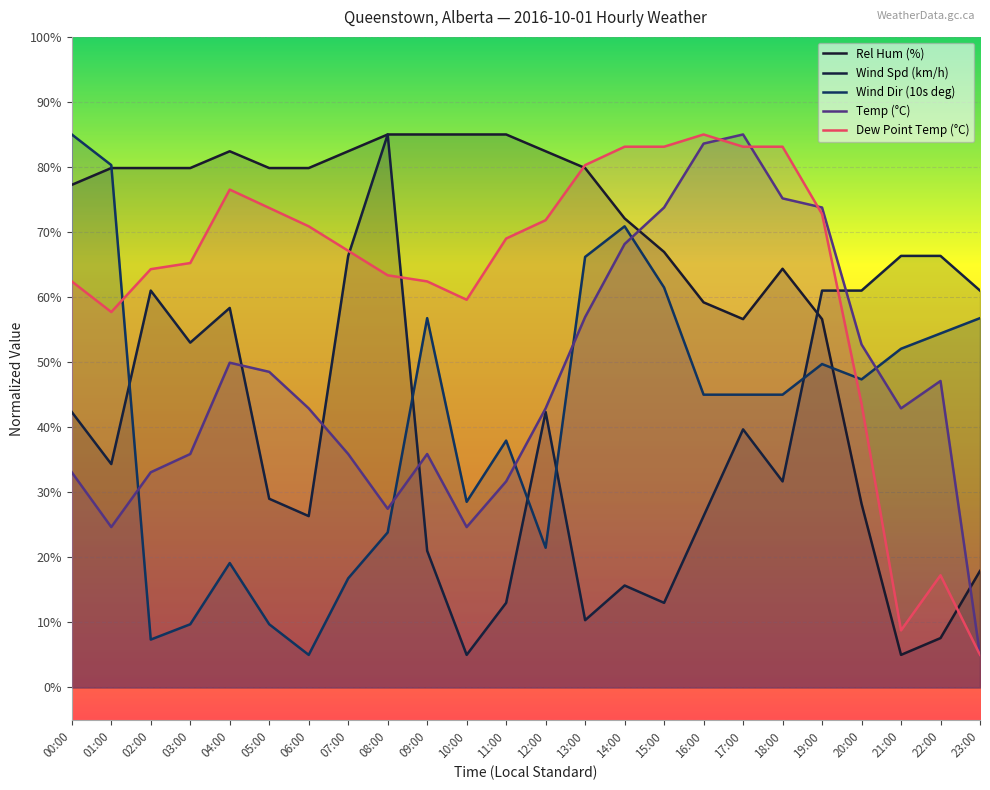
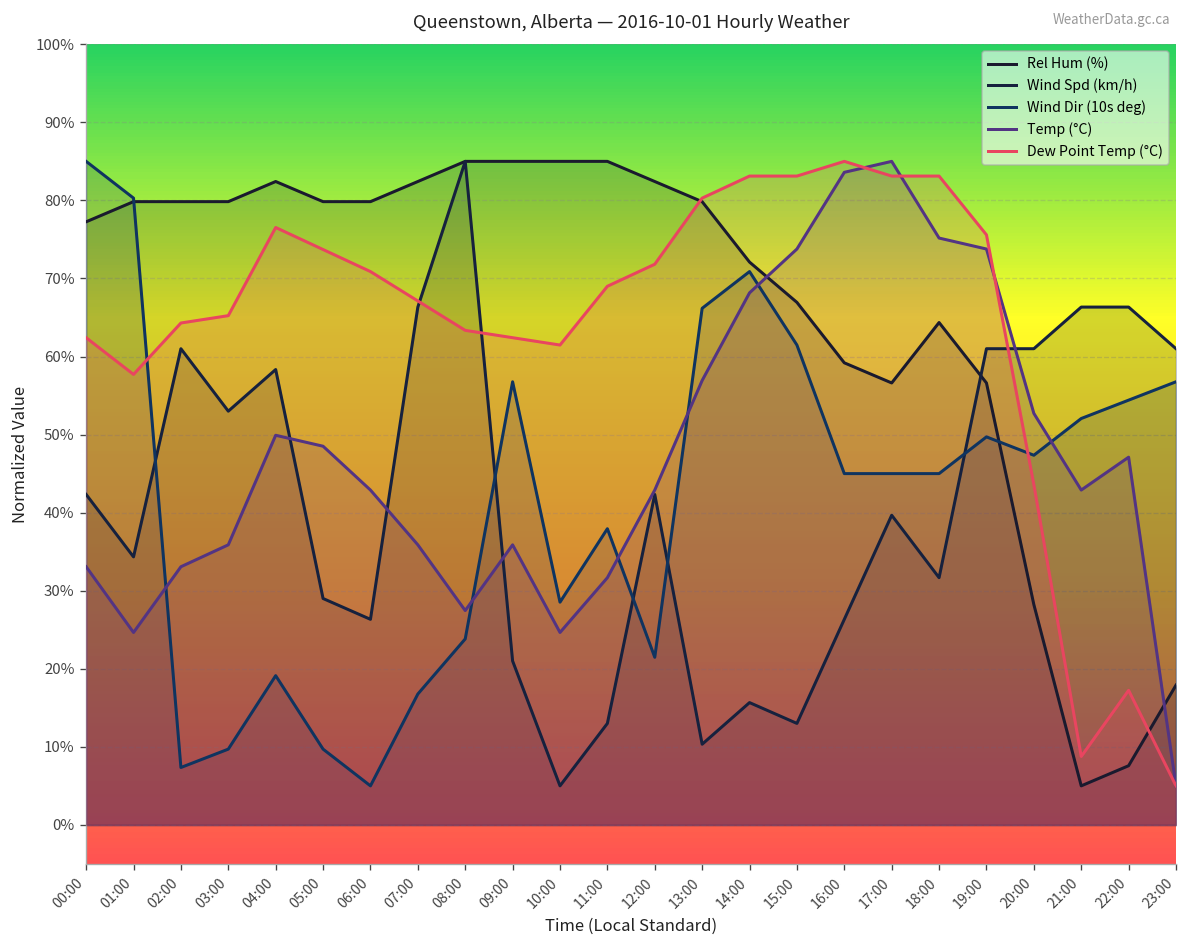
  {
    "Temp (°C)": {
      "00:00": "33%",
      "01:00": "25%",
      "02:00": "33%",
      "03:00": "36%",
      "04:00": "50%",
      "05:00": "49%",
      "06:00": "43%",
      "07:00": "36%",
      "08:00": "27%",
      "09:00": "36%",
      "10:00": "25%",
      "11:00": "32%",
      "12:00": "43%",
      "13:00": "57%",
      "14:00": "68%",
      "15:00": "74%",
      "16:00": "84%",
      "17:00": "85%",
      "18:00": "75%",
      "19:00": "74%",
      "20:00": "53%",
      "21:00": "43%",
      "22:00": "47%"
    },
    "Dew Point Temp (°C)": {
      "00:00": "62%",
      "01:00": "58%",
      "02:00": "64%",
      "03:00": "65%",
      "04:00": "77%",
      "05:00": "74%",
      "06:00": "71%",
      "07:00": "67%",
      "08:00": "63%",
      "09:00": "62%",
-     "10:00": "60%",
+     "10:00": "61%",
      "11:00": "69%",
      "12:00": "72%",
      "13:00": "80%",
      "14:00": "83%",
      "15:00": "83%",
      "16:00": "85%",
      "17:00": "83%",
      "18:00": "83%",
-     "19:00": "73%",
+     "19:00": "76%",
      "20:00": "44%",
      "21:00": "9%",
      "22:00": "17%"
    }
  }
